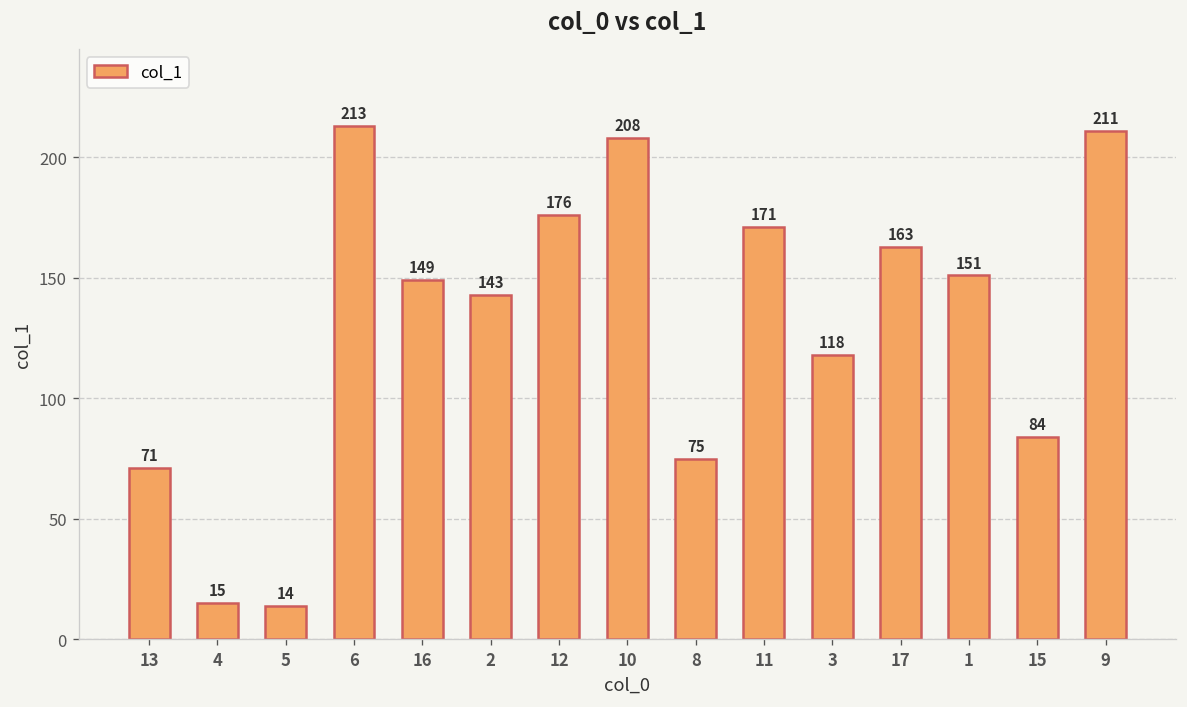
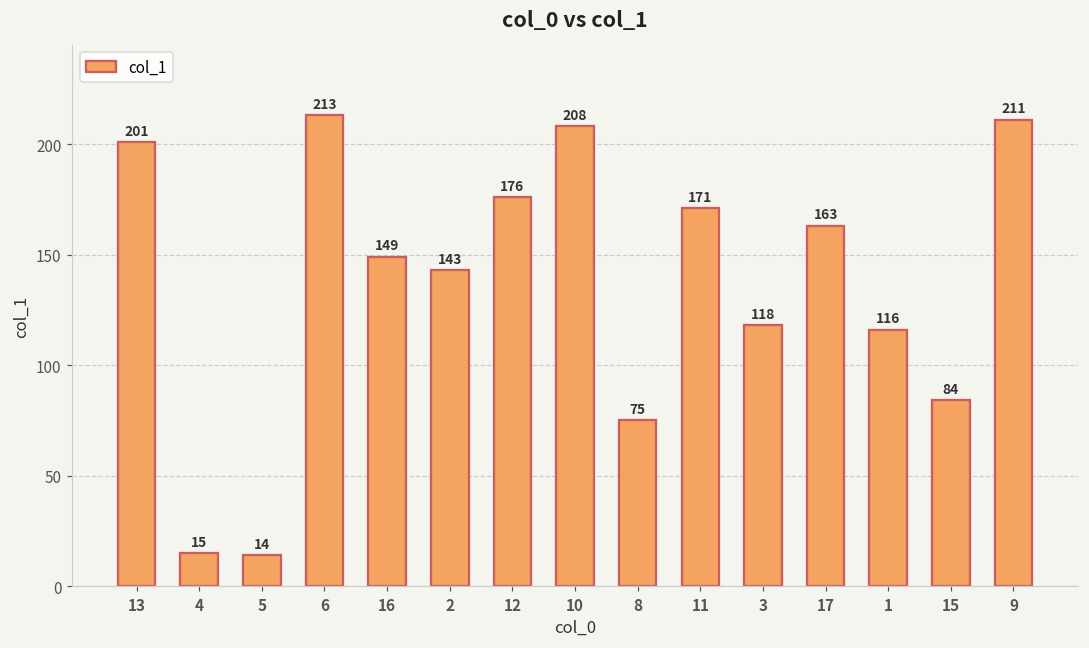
  {
-   "13": 71,
+   "13": 201,
    "4": 15,
    "5": 14,
    "6": 213,
    "16": 149,
    "2": 143,
    "12": 176,
    "10": 208,
    "8": 75,
    "11": 171,
    "3": 118,
    "17": 163,
-   "1": 151,
+   "1": 116,
    "15": 84,
    "9": 211
  }
